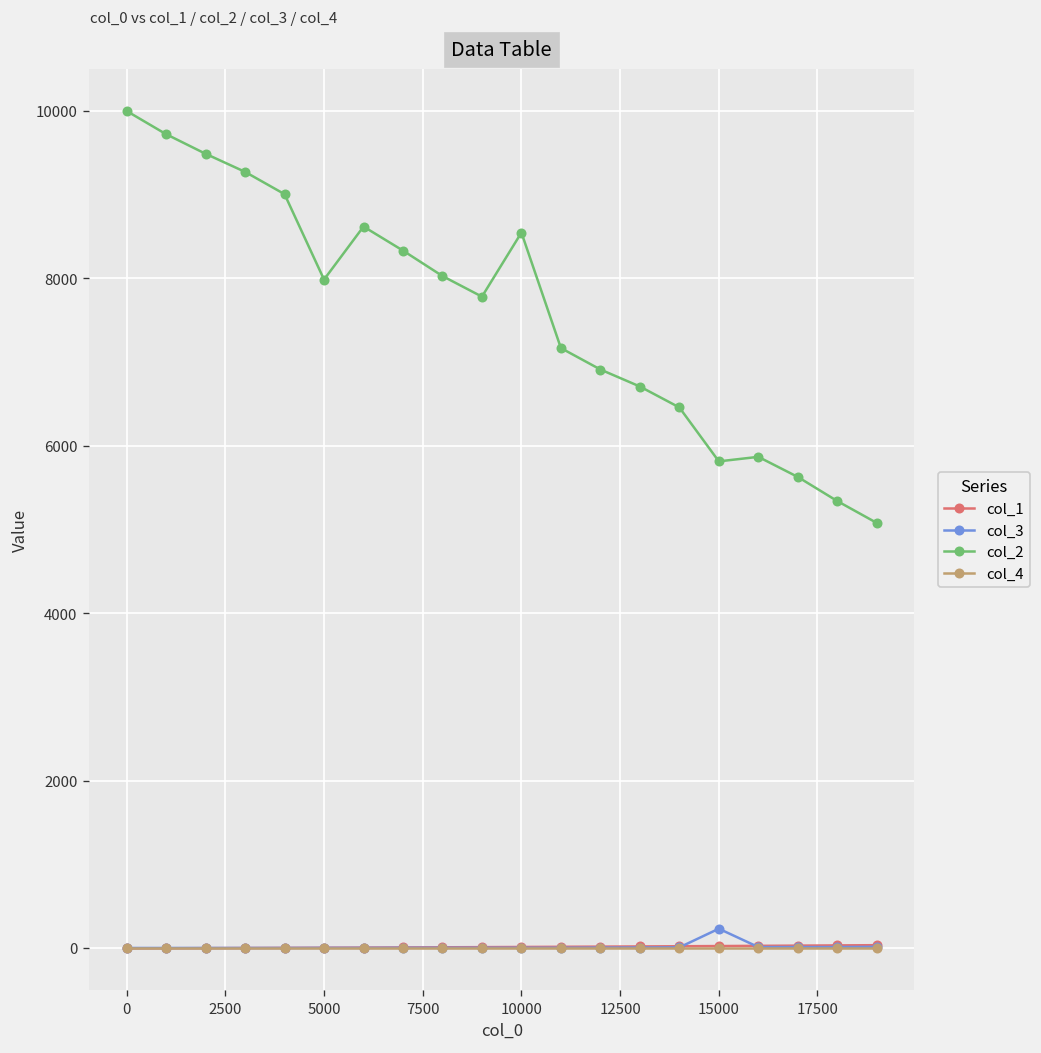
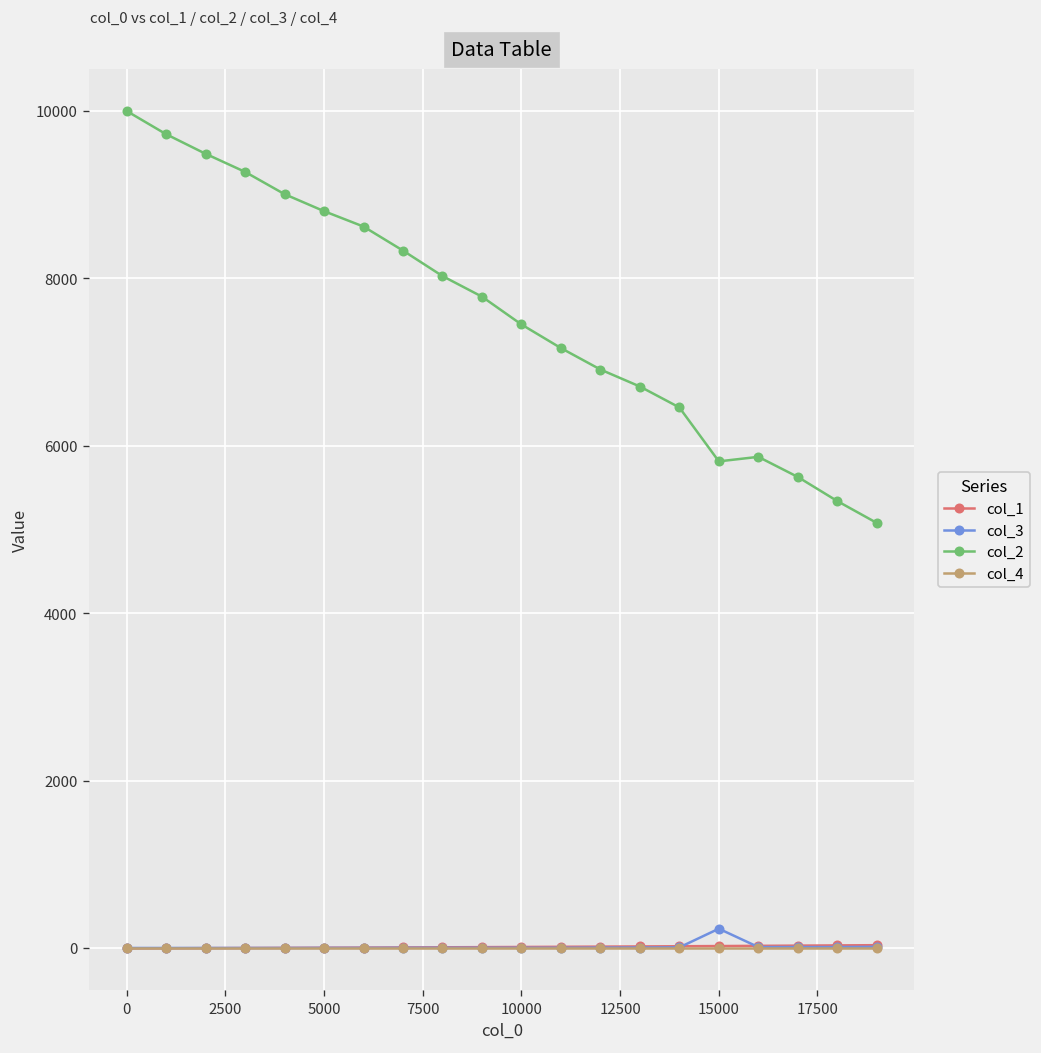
  {
    "col_3": {
      "15000": 200
    },
    "col_2": {
      "0": 10000,
-     "5000": 8000,
-     "10000": 8500,
+     "5000": 8800,
+     "10000": 7500,
      "15000": 5800
    }
  }
